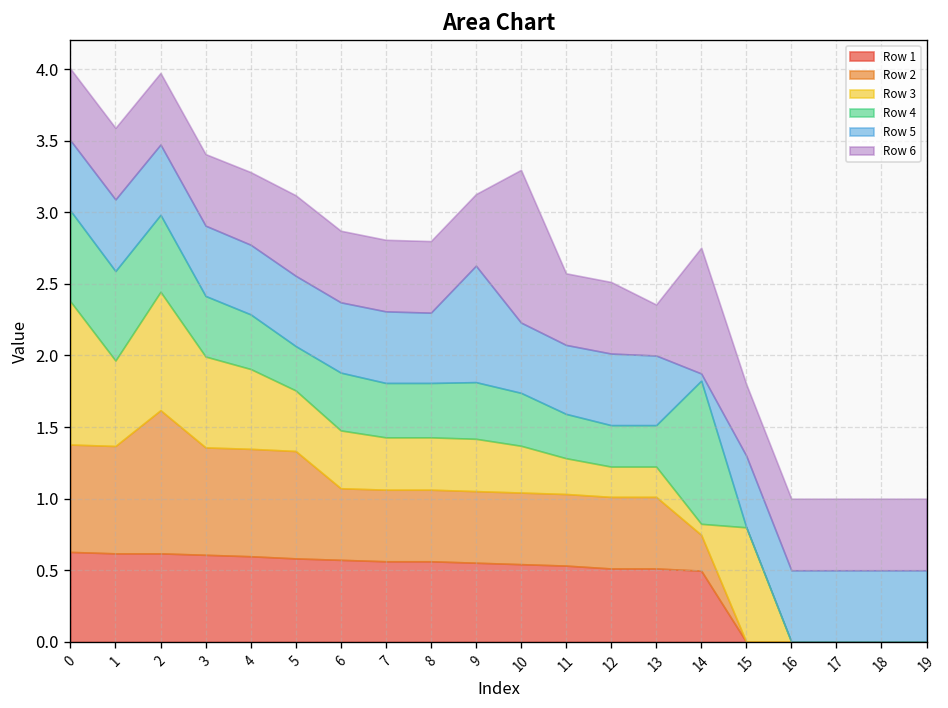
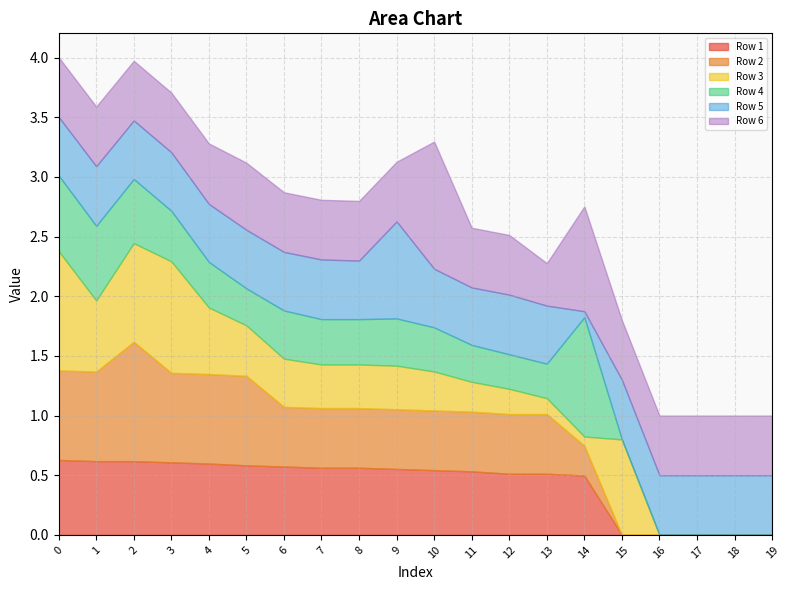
  {
    "Row 3": {
      "0": 1.00,
      "1": 0.60,
      "2": 0.83,
-     "3": 0.63,
+     "3": 0.93,
      "4": 0.56,
      "5": 0.42,
      "6": 0.40,
      "7": 0.37,
      "8": 0.37,
      "9": 0.37,
      "10": 0.33,
      "11": 0.25,
      "12": 0.21,
-     "13": 0.21,
+     "13": 0.13,
      "14": 0.08
    },
    "Row 4": {
      "0": 0.63,
      "1": 0.63,
      "2": 0.54,
      "3": 0.42,
      "4": 0.38,
      "5": 0.31,
      "6": 0.40,
      "7": 0.38,
      "8": 0.38,
      "9": 0.40,
      "10": 0.37,
      "11": 0.31,
      "12": 0.29,
      "13": 0.29,
      "14": 1.00
    },
    "Row 5": {
      "0": 0.49,
      "1": 0.50,
      "2": 0.49,
      "3": 0.49,
      "4": 0.49,
      "5": 0.49,
      "6": 0.49,
      "7": 0.50,
      "8": 0.49,
      "9": 0.81,
      "10": 0.49,
      "11": 0.48,
      "12": 0.50,
      "13": 0.49,
      "14": 0.05,
      "15": 0.50,
      "16": 0.50,
      "17": 0.50,
      "18": 0.50,
      "19": 0.50
    },
    "Row 6": {
      "0": 0.50,
      "1": 0.50,
      "2": 0.50,
      "3": 0.50,
      "4": 0.51,
      "5": 0.56,
      "6": 0.50,
      "7": 0.50,
      "8": 0.50,
      "9": 0.50,
      "10": 1.07,
      "11": 0.50,
      "12": 0.50,
      "13": 0.36,
      "14": 0.88,
      "15": 0.50,
      "16": 0.50,
      "17": 0.50,
      "18": 0.50,
      "19": 0.50
    }
  }
